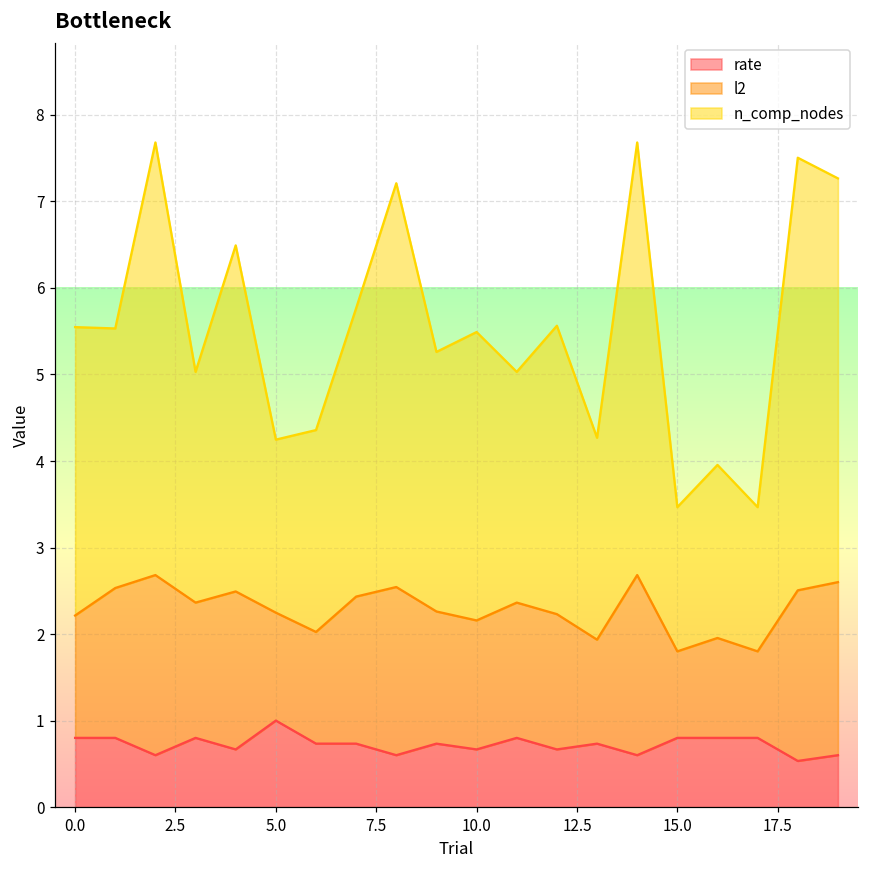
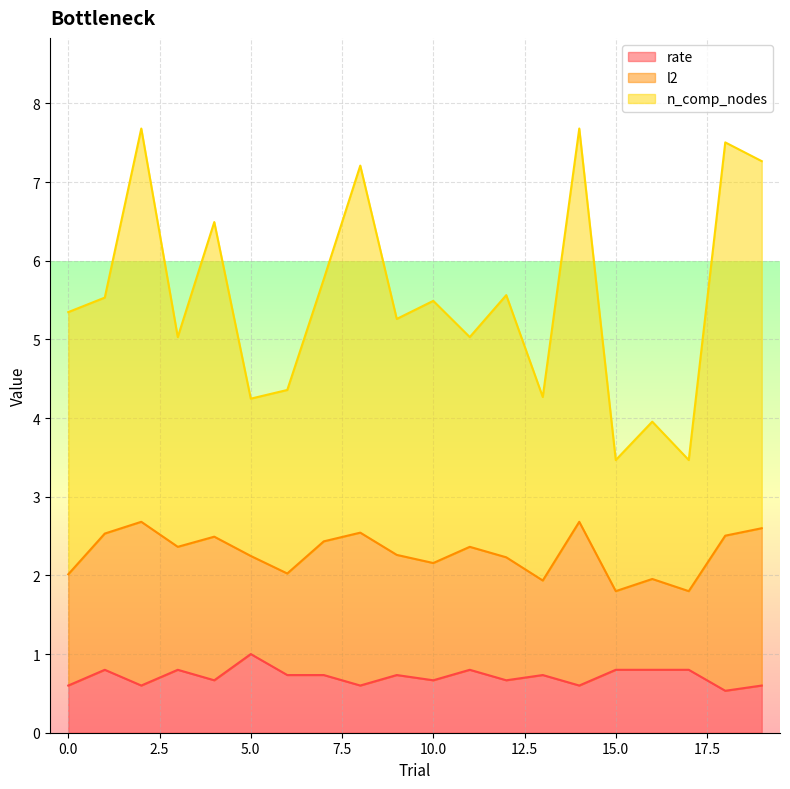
  {
    "rate": {
-     "0.0": 0.8,
+     "0.0": 0.6,
      "5.0": 1.0,
      "10.0": 0.7,
      "15.0": 0.8
    }
  }
